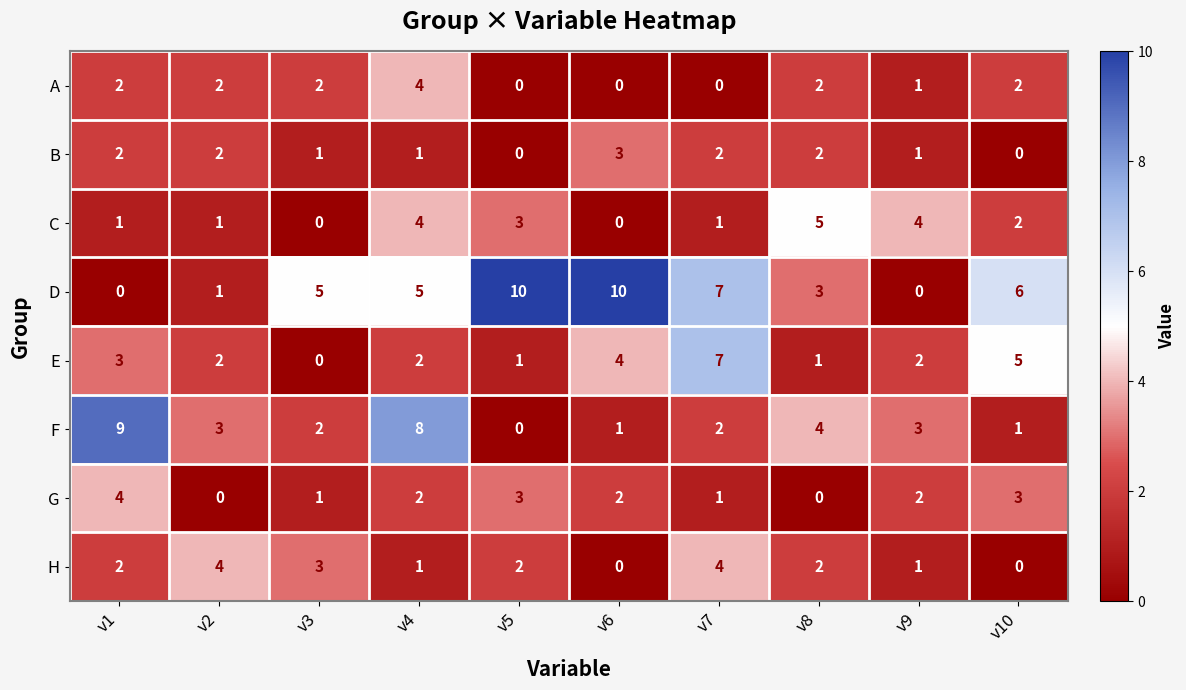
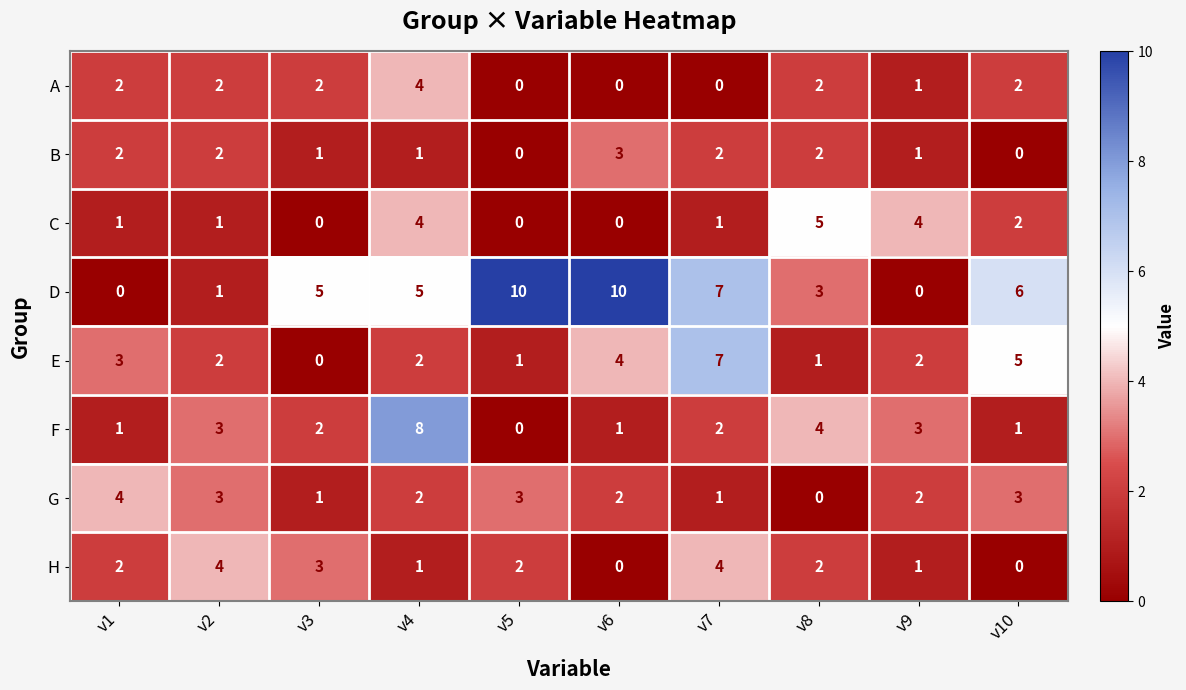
  {
    "A": {
      "v1": 2,
      "v2": 2,
      "v3": 2,
      "v4": 4,
      "v5": 0,
      "v6": 0,
      "v7": 0,
      "v8": 2,
      "v9": 1,
      "v10": 2
    },
    "B": {
      "v1": 2,
      "v2": 2,
      "v3": 1,
      "v4": 1,
      "v5": 0,
      "v6": 3,
      "v7": 2,
      "v8": 2,
      "v9": 1,
      "v10": 0
    },
    "C": {
      "v1": 1,
      "v2": 1,
      "v3": 0,
      "v4": 4,
-     "v5": 3,
+     "v5": 0,
      "v6": 0,
      "v7": 1,
      "v8": 5,
      "v9": 4,
      "v10": 2
    },
    "D": {
      "v1": 0,
      "v2": 1,
      "v3": 5,
      "v4": 5,
      "v5": 10,
      "v6": 10,
      "v7": 7,
      "v8": 3,
      "v9": 0,
      "v10": 6
    },
    "E": {
      "v1": 3,
      "v2": 2,
      "v3": 0,
      "v4": 2,
      "v5": 1,
      "v6": 4,
      "v7": 7,
      "v8": 1,
      "v9": 2,
      "v10": 5
    },
    "F": {
-     "v1": 9,
+     "v1": 1,
      "v2": 3,
      "v3": 2,
      "v4": 8,
      "v5": 0,
      "v6": 1,
      "v7": 2,
      "v8": 4,
      "v9": 3,
      "v10": 1
    },
    "G": {
      "v1": 4,
-     "v2": 0,
+     "v2": 3,
      "v3": 1,
      "v4": 2,
      "v5": 3,
      "v6": 2,
      "v7": 1,
      "v8": 0,
      "v9": 2,
      "v10": 3
    },
    "H": {
      "v1": 2,
      "v2": 4,
      "v3": 3,
      "v4": 1,
      "v5": 2,
      "v6": 0,
      "v7": 4,
      "v8": 2,
      "v9": 1,
      "v10": 0
    }
  }
